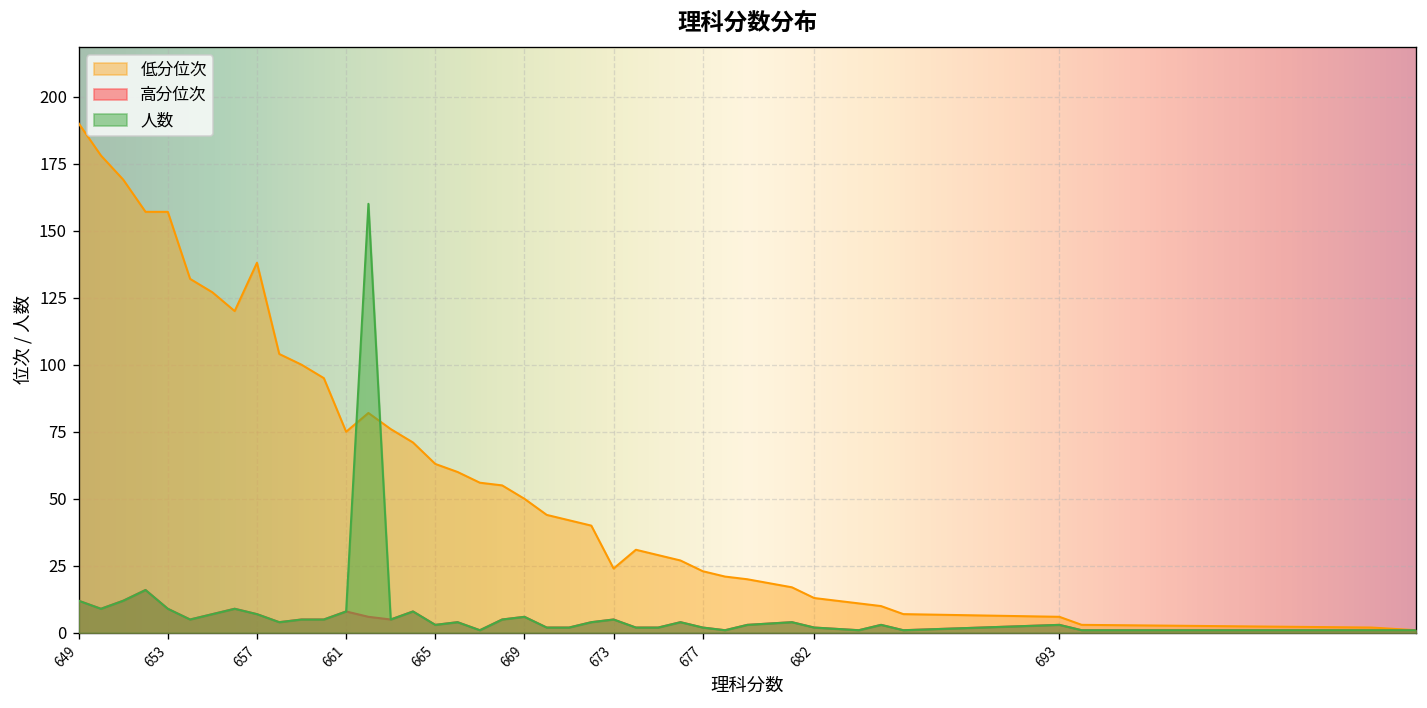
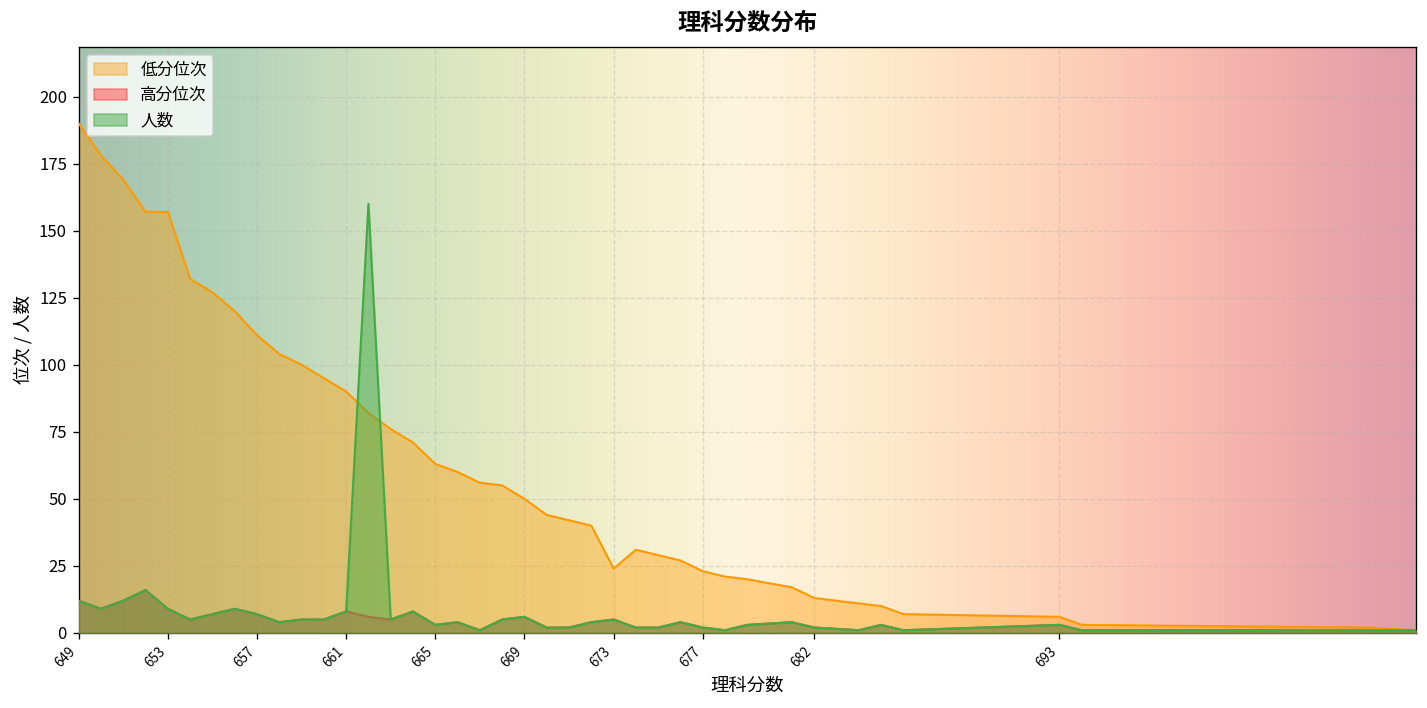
  {
    "低分位次": {
      "649": 190,
      "653": 157,
-     "657": 138,
-     "661": 75,
+     "657": 111,
+     "661": 90,
      "665": 63,
      "669": 50,
      "673": 24,
      "677": 23,
      "682": 13,
      "693": 6
    }
  }
